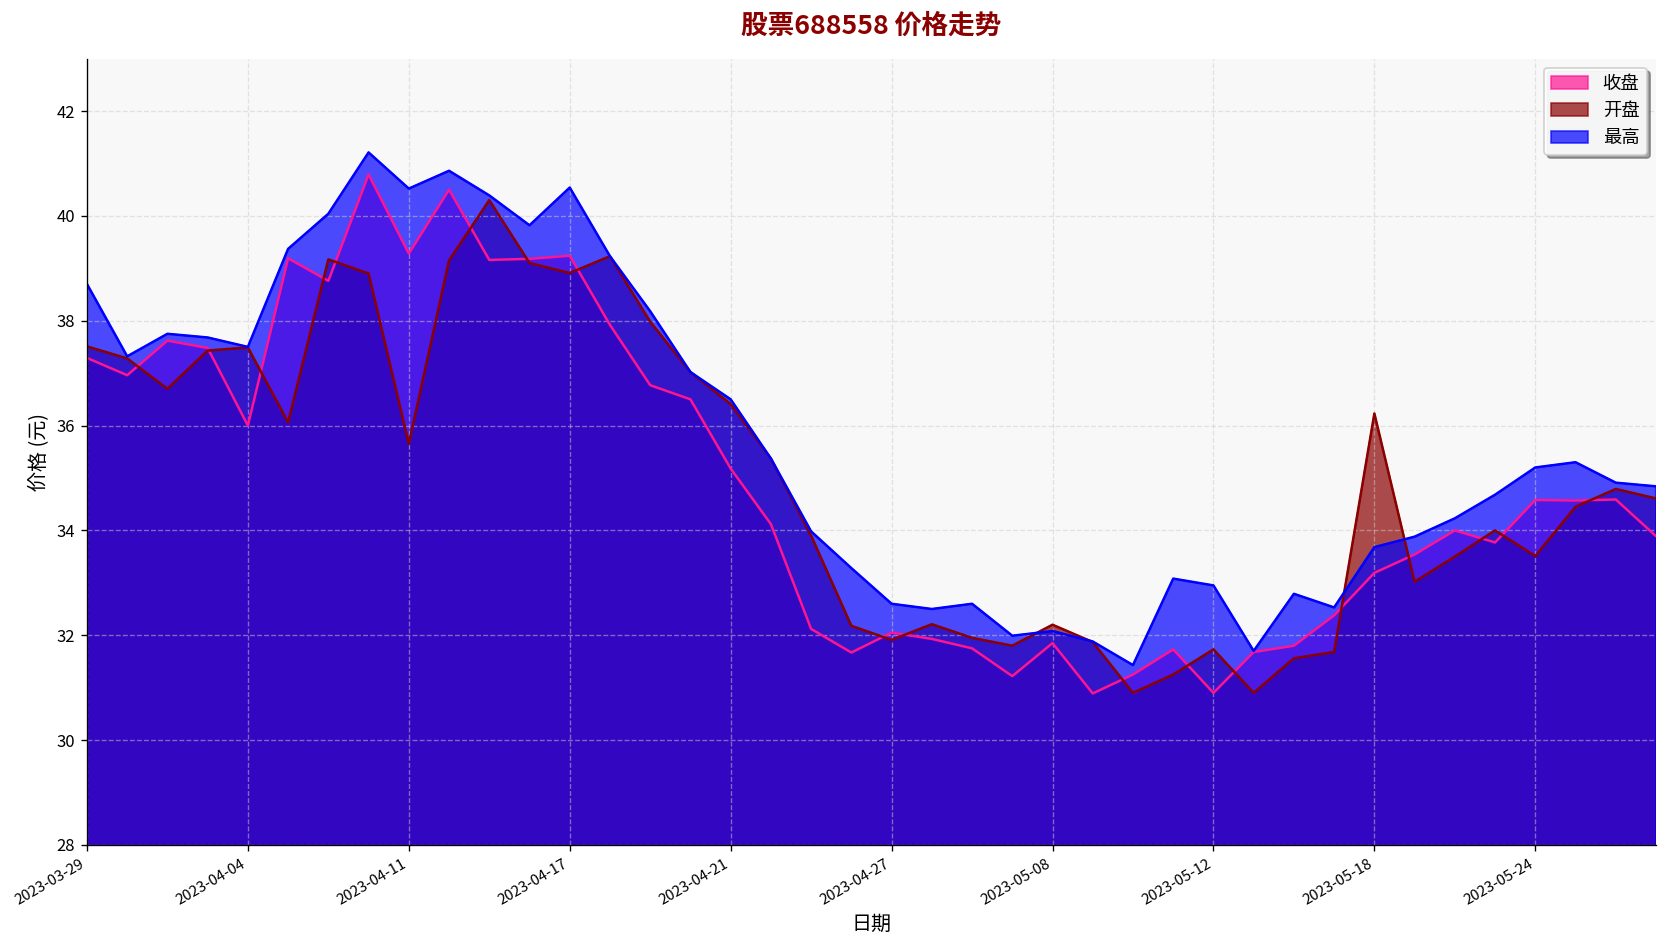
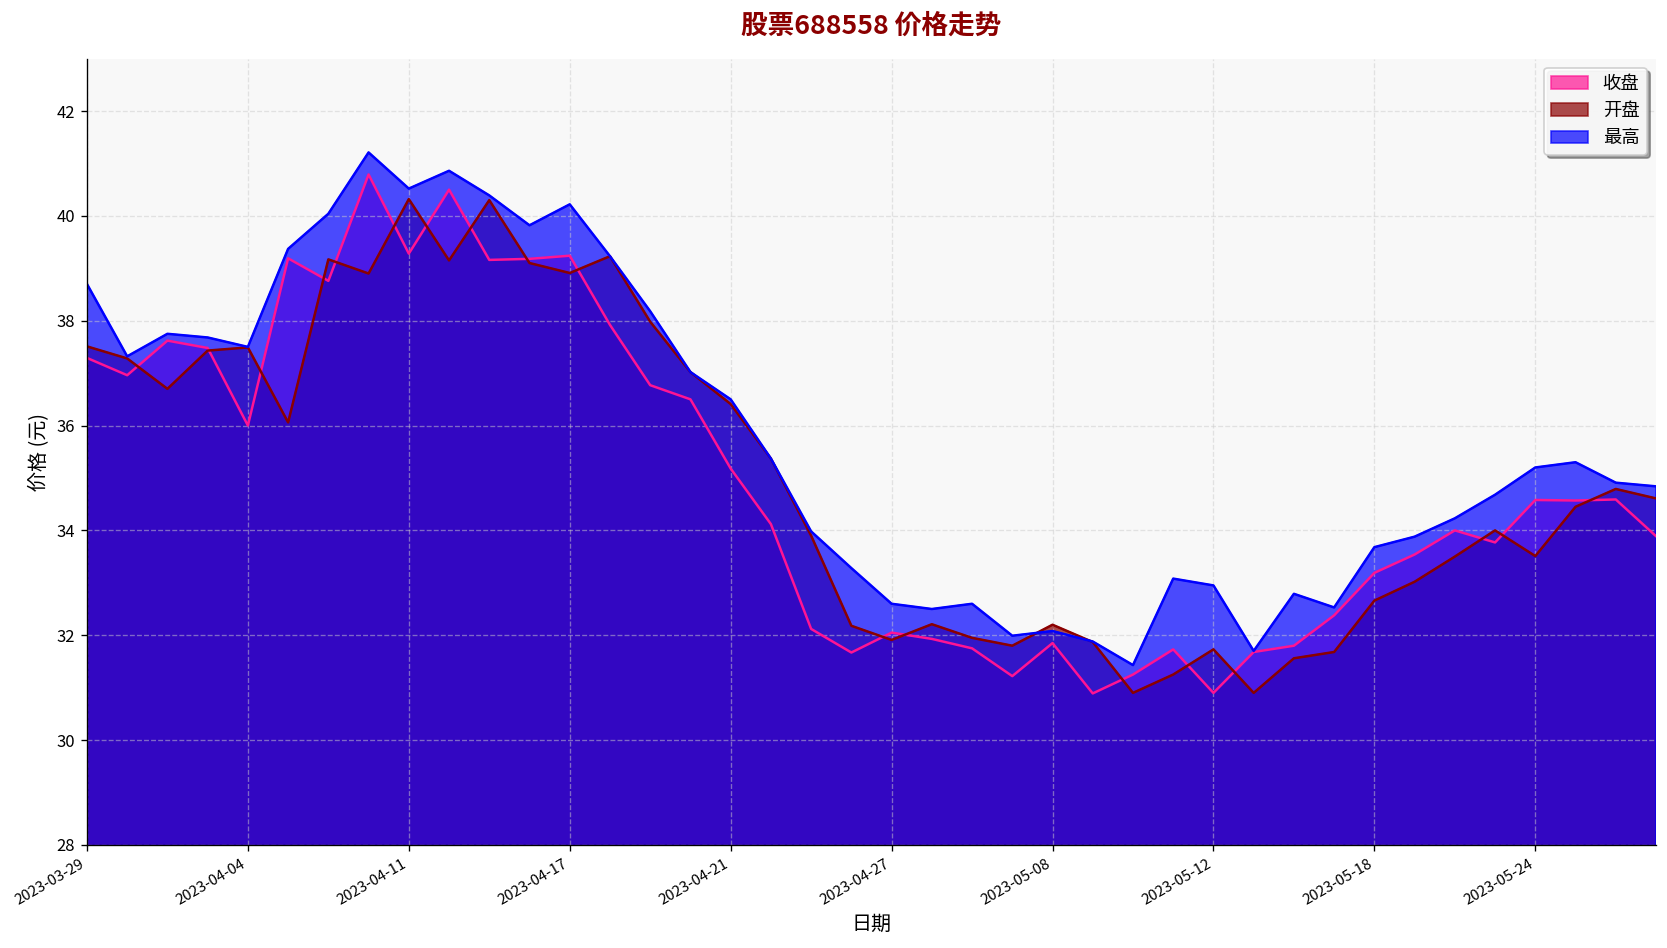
  {
    "收盘": {
      "2023-03-29": 37.3,
      "2023-04-04": 36.0,
      "2023-04-11": 39.3,
      "2023-04-17": 39.2,
      "2023-04-21": 35.2,
      "2023-04-27": 32.1,
      "2023-05-08": 31.9,
      "2023-05-12": 30.9,
      "2023-05-18": 33.2,
      "2023-05-24": 34.6
    },
    "开盘": {
      "2023-03-29": 37.5,
-     "2023-04-11": 35.7,
+     "2023-04-11": 40.3,
      "2023-04-17": 38.9,
      "2023-04-21": 36.4,
      "2023-04-27": 31.9,
      "2023-05-08": 32.2,
      "2023-05-12": 31.7,
-     "2023-05-18": 36.2,
+     "2023-05-18": 32.7,
      "2023-05-24": 33.5
    },
    "最高": {
      "2023-03-29": 38.7,
      "2023-04-11": 40.5,
-     "2023-04-17": 40.5,
+     "2023-04-17": 40.2,
      "2023-04-21": 36.5,
      "2023-04-27": 32.6,
      "2023-05-08": 32.1,
      "2023-05-12": 33.0,
      "2023-05-18": 33.7,
      "2023-05-24": 35.2
    }
  }
